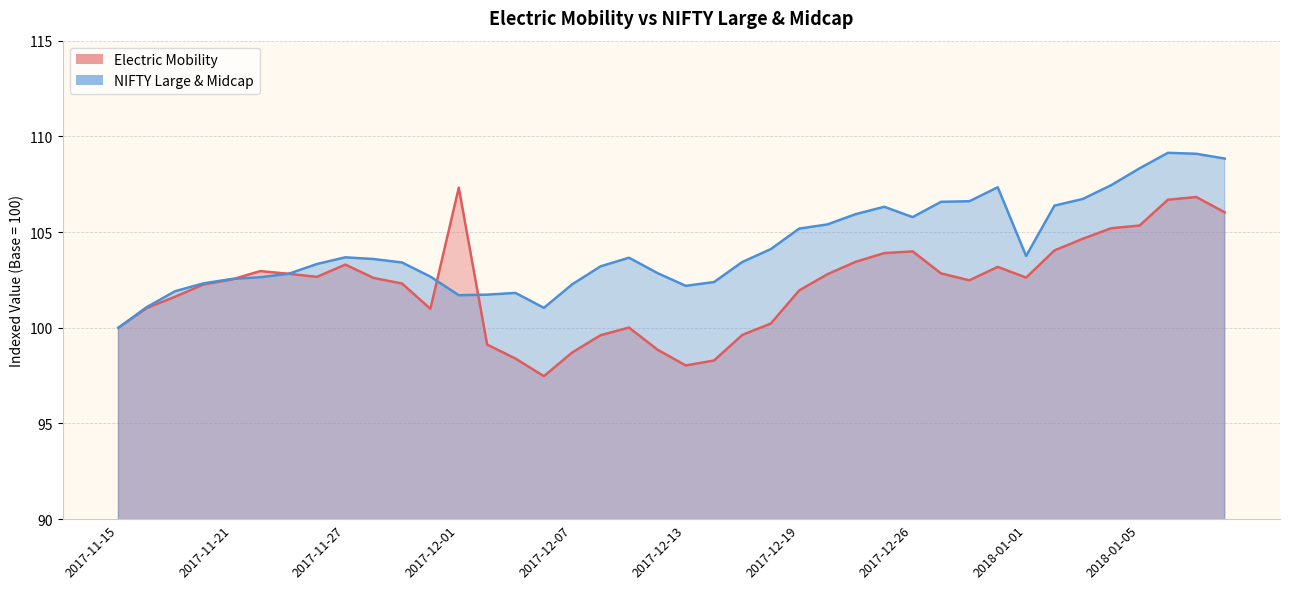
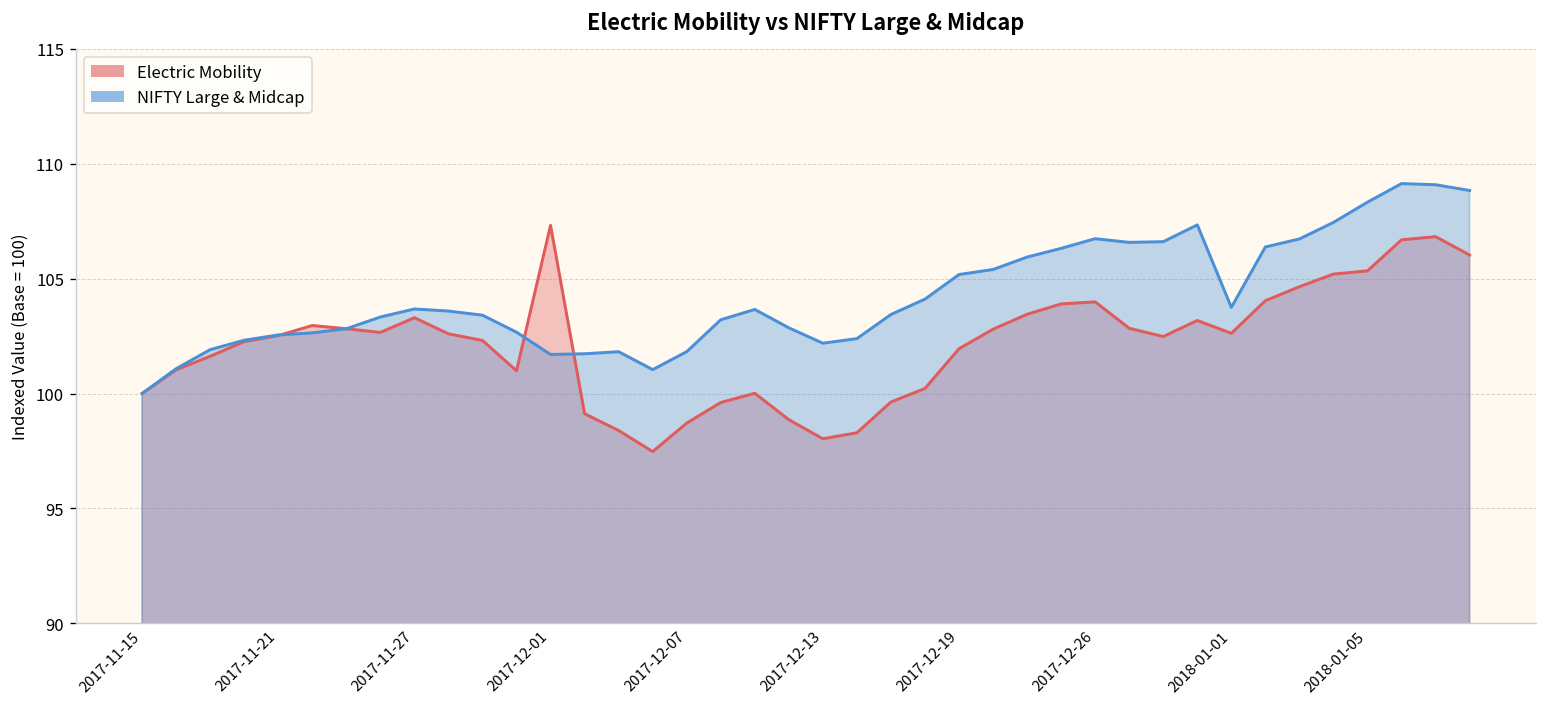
  {
    "Electric Mobility": {
      "2017-11-27": 103.3,
      "2017-12-01": 107.3,
      "2017-12-07": 98.7,
      "2017-12-13": 98.0,
      "2017-12-19": 102.0,
      "2017-12-26": 104.0,
      "2018-01-01": 102.6,
      "2018-01-05": 105.3
    },
    "NIFTY Large & Midcap": {
      "2017-11-27": 103.7,
      "2017-12-01": 101.7,
-     "2017-12-07": 102.3,
+     "2017-12-07": 101.8,
      "2017-12-13": 102.2,
      "2017-12-19": 105.2,
-     "2017-12-26": 105.8,
+     "2017-12-26": 106.7,
      "2018-01-01": 103.8,
      "2018-01-05": 108.3
    }
  }
